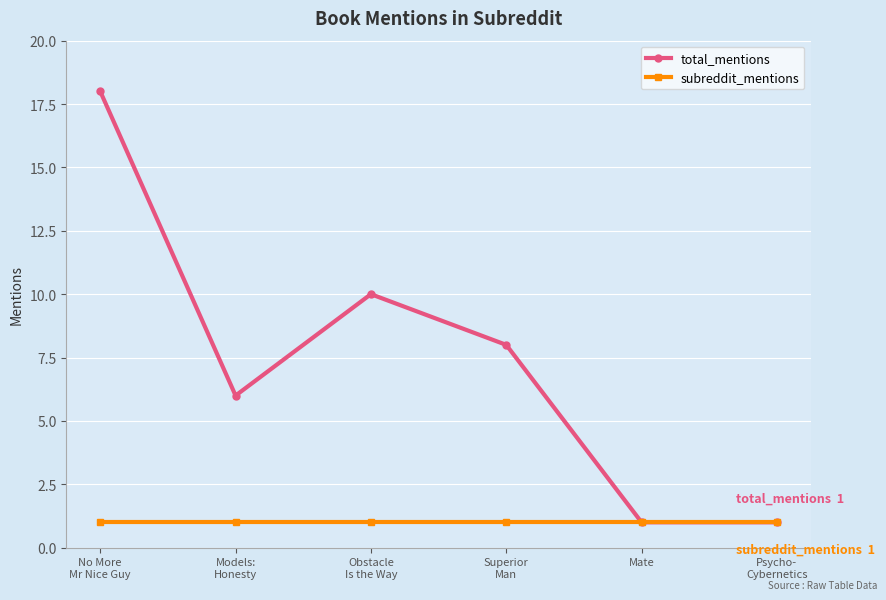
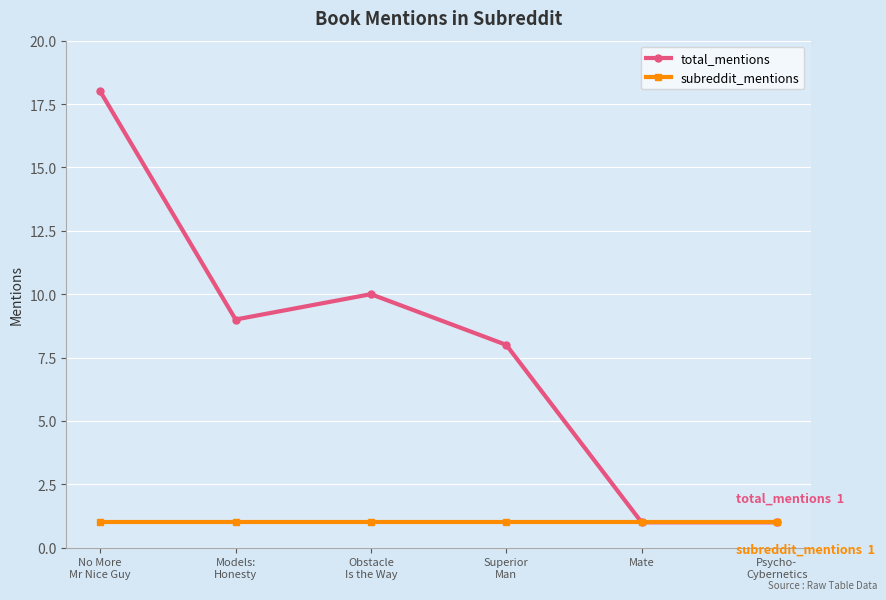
  {
    "total_mentions": {
      "No More Mr Nice Guy": 18,
-     "Models: Honesty": 6,
+     "Models: Honesty": 9,
      "Obstacle Is the Way": 10,
      "Superior Man": 8
    },
    "subreddit_mentions": {
      "No More Mr Nice Guy": 1,
      "Models: Honesty": 1,
      "Obstacle Is the Way": 1,
      "Superior Man": 1
    }
  }
